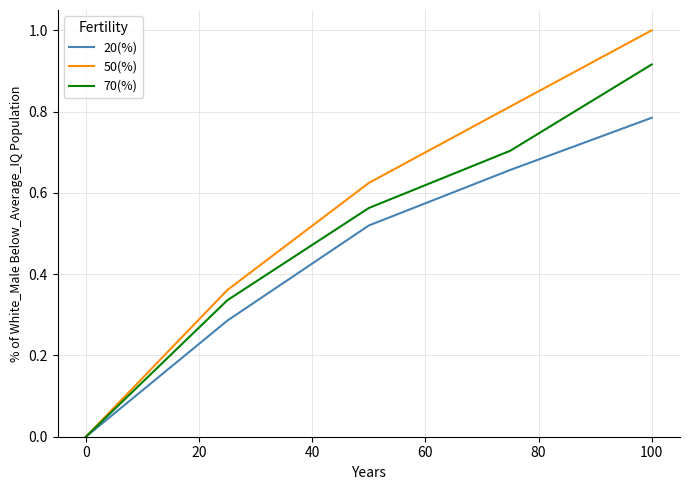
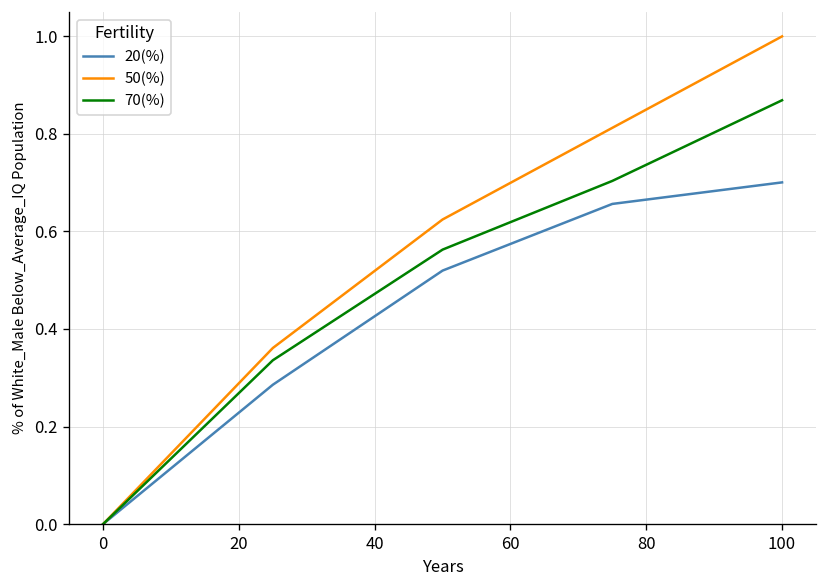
  {
    "20(%)": {
-     "100": 0.78
+     "100": 0.70
    },
    "50(%)": {
      "100": 1.00
    },
    "70(%)": {
-     "100": 0.92
+     "100": 0.87
    }
  }
